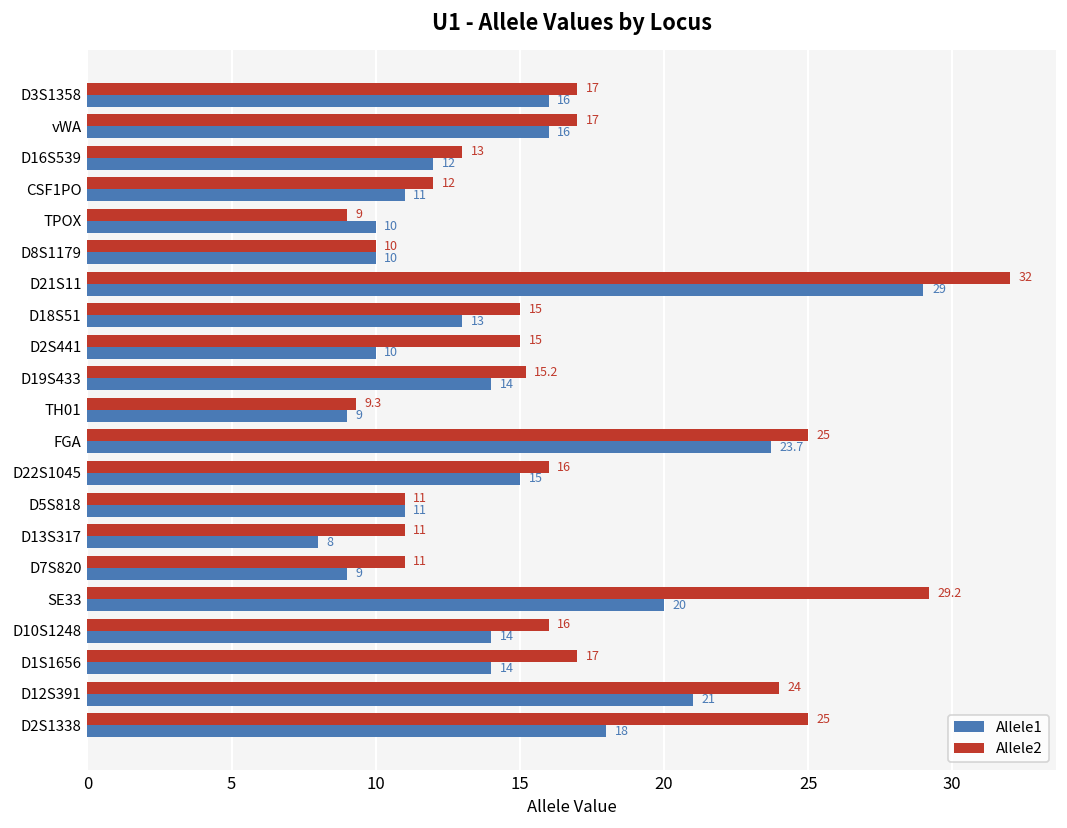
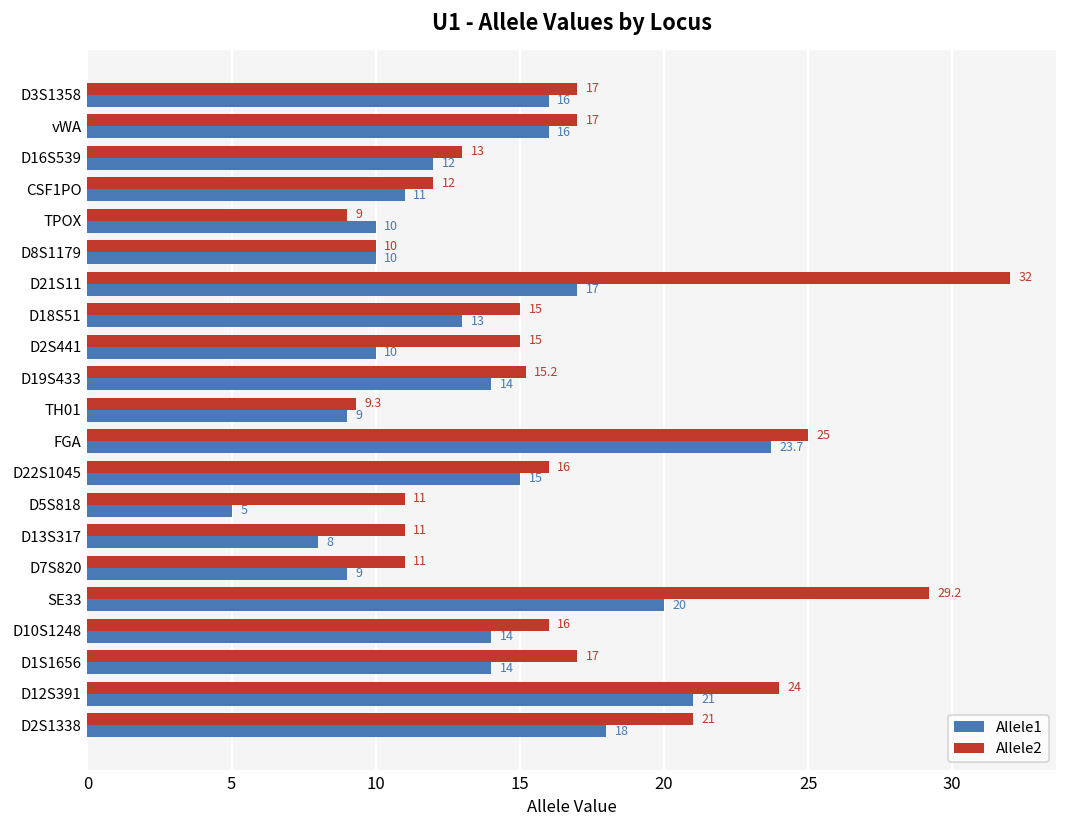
  {
    "Allele1": {
      "D3S1358": 16,
      "vWA": 16,
      "D16S539": 12,
      "CSF1PO": 11,
      "TPOX": 10,
      "D8S1179": 10,
-     "D21S11": 29,
+     "D21S11": 17,
      "D18S51": 13,
      "D2S441": 10,
      "D19S433": 14,
      "FGA": 23.7,
      "D22S1045": 15,
-     "D5S818": 11,
+     "D5S818": 5,
      "D13S317": 8,
      "D7S820": 9,
      "SE33": 20,
      "D10S1248": 14,
      "D1S1656": 14,
      "D12S391": 21,
      "D2S1338": 18
    },
    "Allele2": {
      "D3S1358": 17,
      "vWA": 17,
      "D16S539": 13,
      "CSF1PO": 12,
      "TPOX": 9,
      "D8S1179": 10,
      "D21S11": 32,
      "D18S51": 15,
      "D2S441": 15,
      "D19S433": 15.2,
      "TH01": 9,
      "FGA": 25,
      "D22S1045": 16,
      "D5S818": 11,
      "D13S317": 11,
      "D7S820": 11,
      "SE33": 29.2,
      "D10S1248": 16,
      "D1S1656": 17,
      "D12S391": 24,
-     "D2S1338": 25
+     "D2S1338": 21
    }
  }
